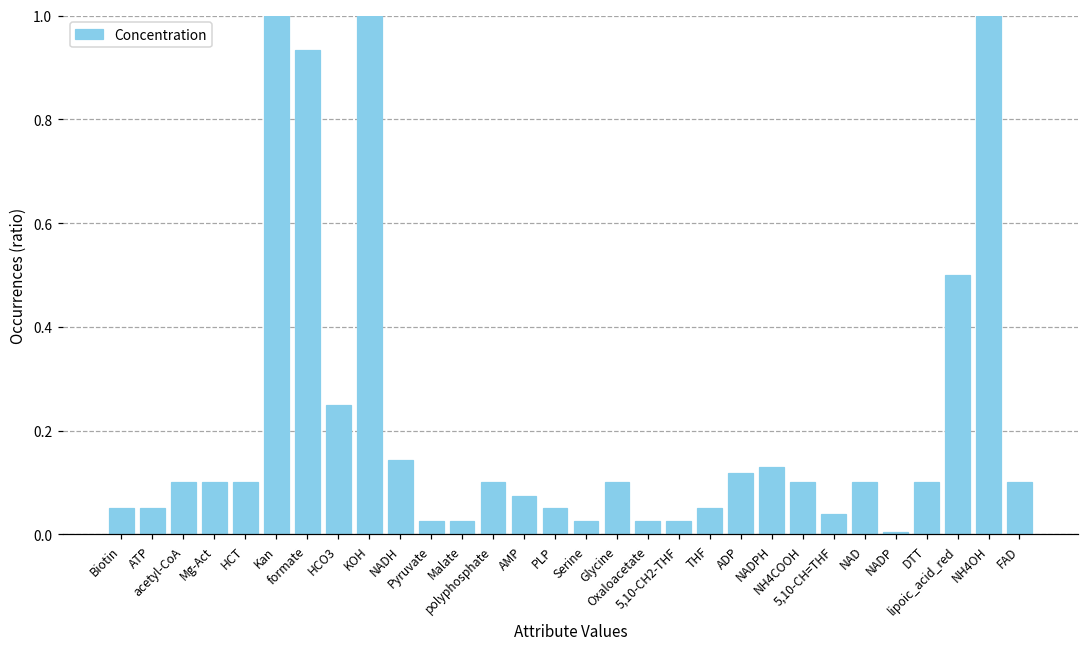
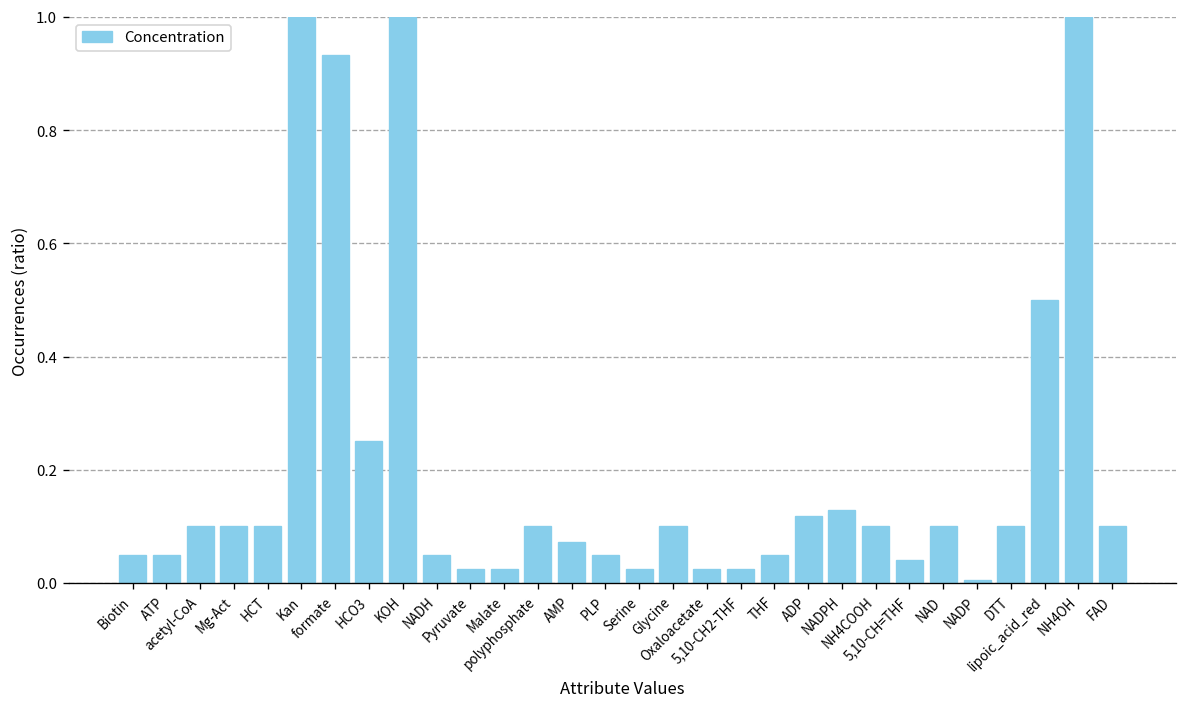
  {
    "Biotin": 0.05,
    "ATP": 0.05,
    "acetyl-CoA": 0.10,
    "Mg-Act": 0.10,
    "HCT": 0.10,
    "Kan": 1.00,
    "formate": 0.93,
    "HCO3": 0.25,
    "KOH": 1.00,
-   "NADH": 0.14,
+   "NADH": 0.05,
    "Pyruvate": 0.03,
    "Malate": 0.03,
    "polyphosphate": 0.10,
    "AMP": 0.07,
    "PLP": 0.05,
    "Serine": 0.03,
    "Glycine": 0.10,
    "Oxaloacetate": 0.03,
    "5,10-CH2-THF": 0.03,
    "THF": 0.05,
    "ADP": 0.12,
    "NADPH": 0.13,
    "NH4COOH": 0.10,
    "5,10-CH=THF": 0.04,
    "NAD": 0.10,
    "DTT": 0.10,
    "lipoic_acid_red": 0.50,
    "NH4OH": 1.00,
    "FAD": 0.10
  }
